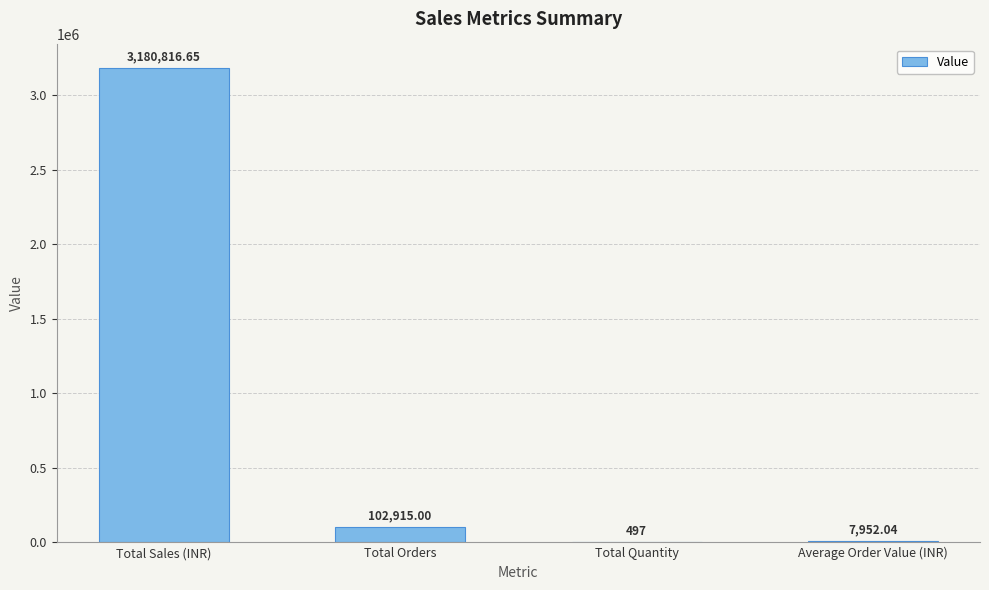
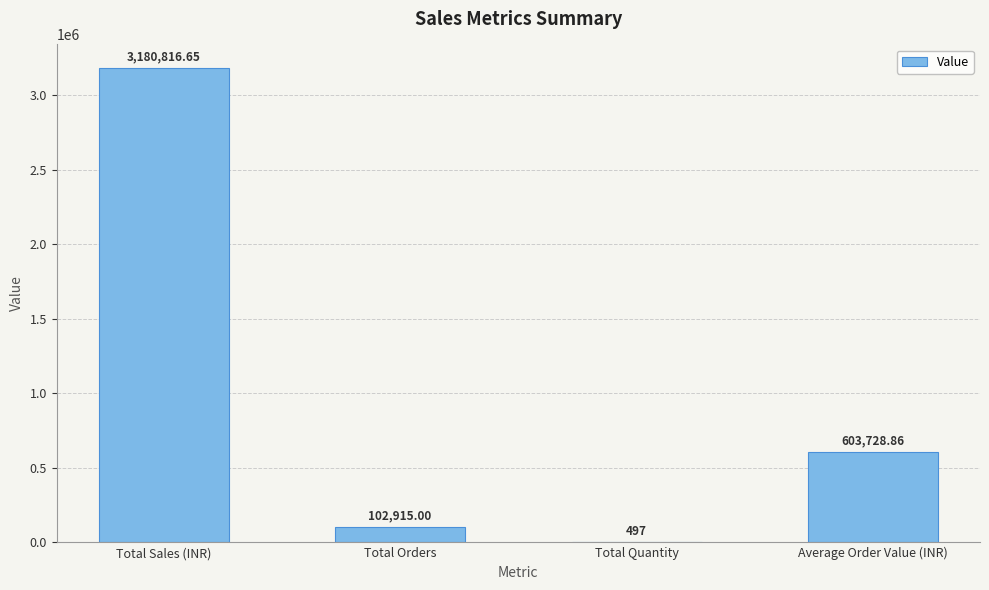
  {
    "Total Sales (INR)": "3,180,816.65",
    "Total Orders": "102,915.00",
    "Total Quantity": "497",
-   "Average Order Value (INR)": "7,952.04"
+   "Average Order Value (INR)": "603,728.86"
  }
